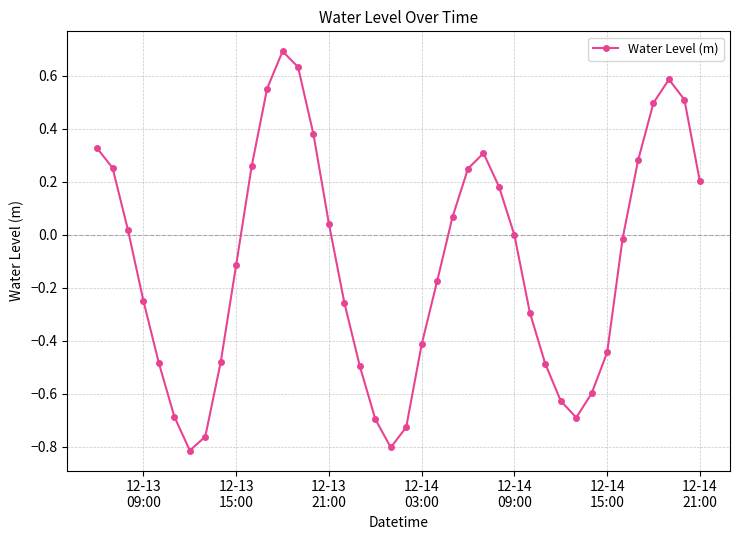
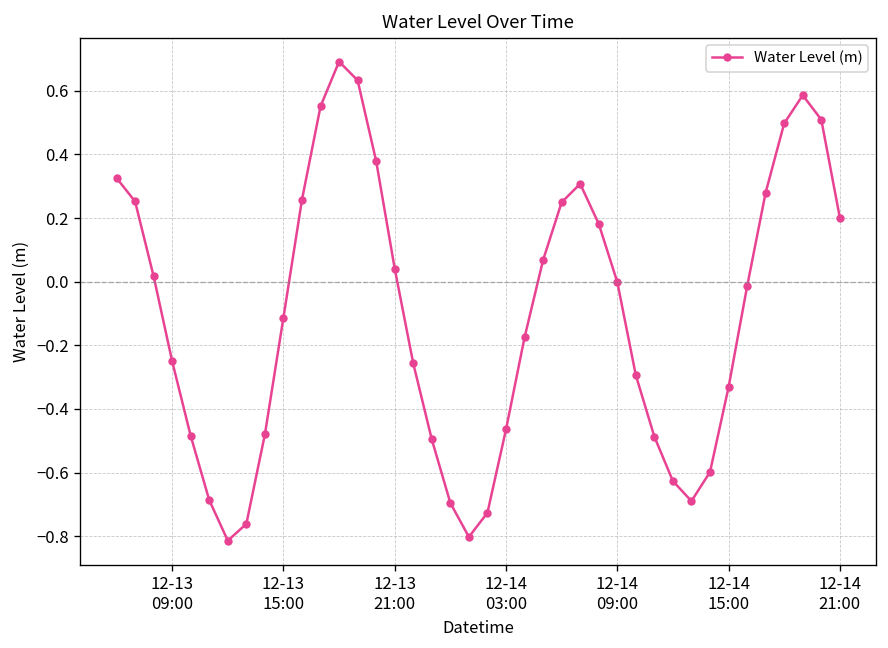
  {
    "12-13 09:00": -0.25,
    "12-13 15:00": -0.11,
    "12-13 21:00": 0.04,
-   "12-14 03:00": -0.41,
+   "12-14 03:00": -0.46,
    "12-14 09:00": 0.00,
-   "12-14 15:00": -0.44,
+   "12-14 15:00": -0.33,
    "12-14 21:00": 0.20
  }
